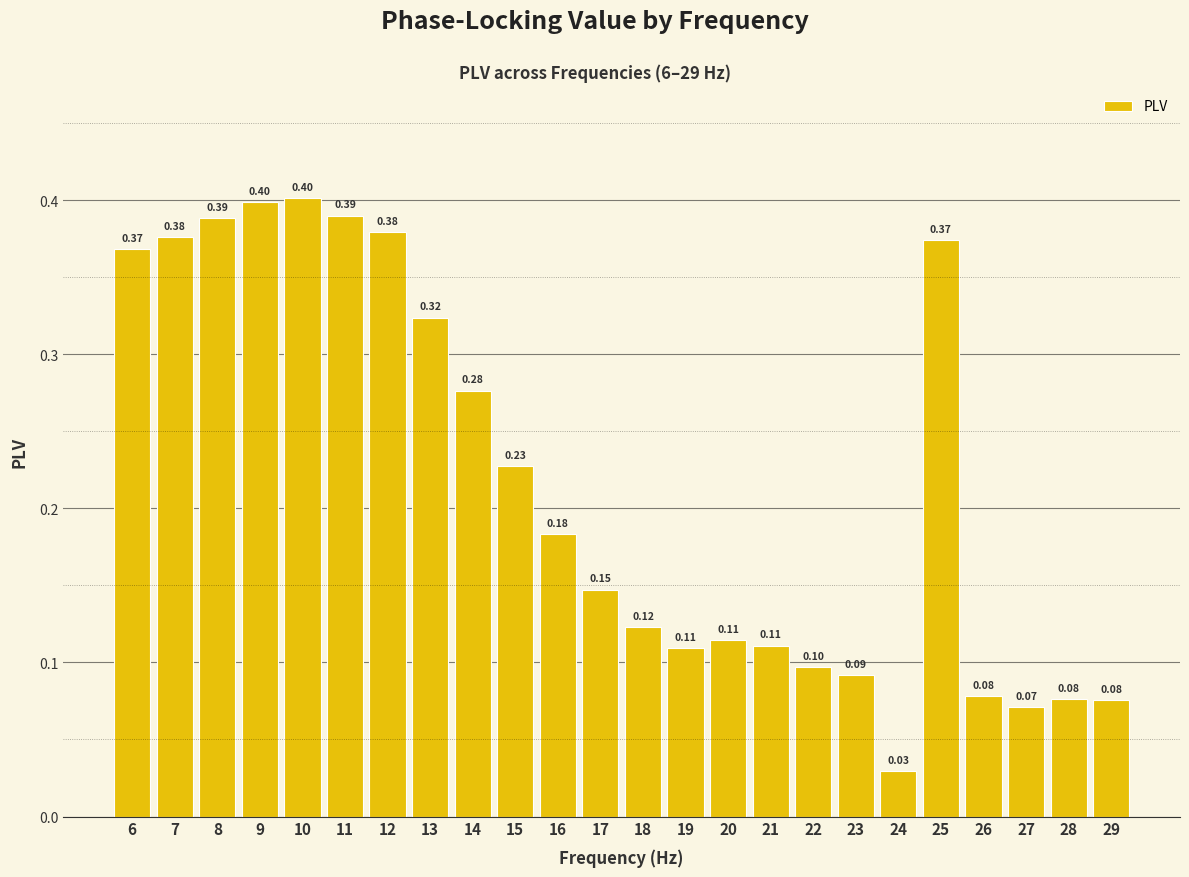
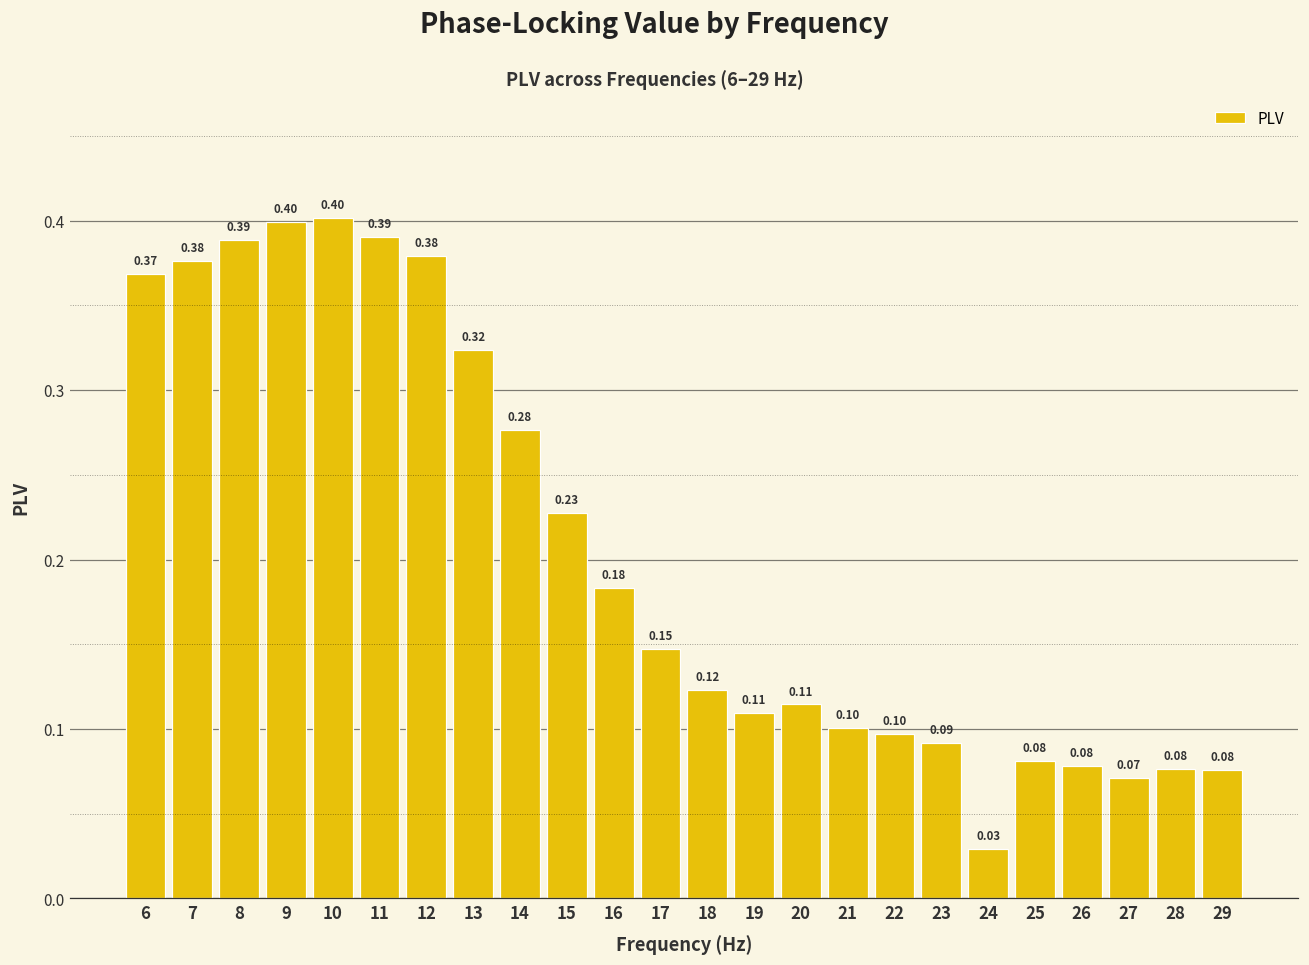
  {
    "6": 0.37,
    "7": 0.38,
    "8": 0.39,
    "9": 0.40,
    "10": 0.40,
    "11": 0.39,
    "12": 0.38,
    "13": 0.32,
    "14": 0.28,
    "15": 0.23,
    "16": 0.18,
    "17": 0.15,
    "18": 0.12,
    "19": 0.11,
    "20": 0.11,
-   "21": 0.11,
+   "21": 0.10,
    "22": 0.10,
    "23": 0.09,
    "24": 0.03,
-   "25": 0.37,
+   "25": 0.08,
    "26": 0.08,
    "27": 0.07,
    "28": 0.08,
    "29": 0.08
  }
